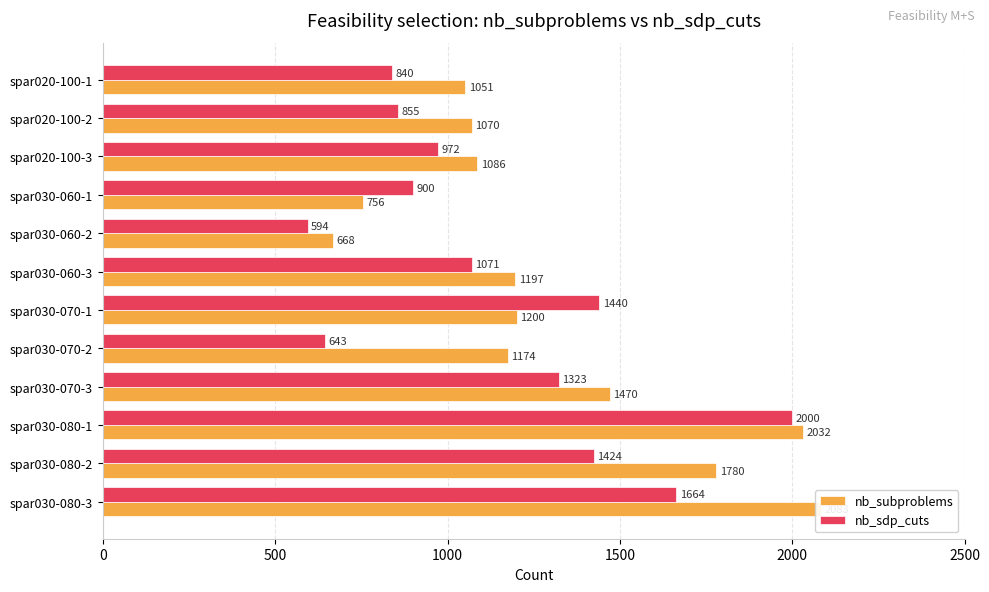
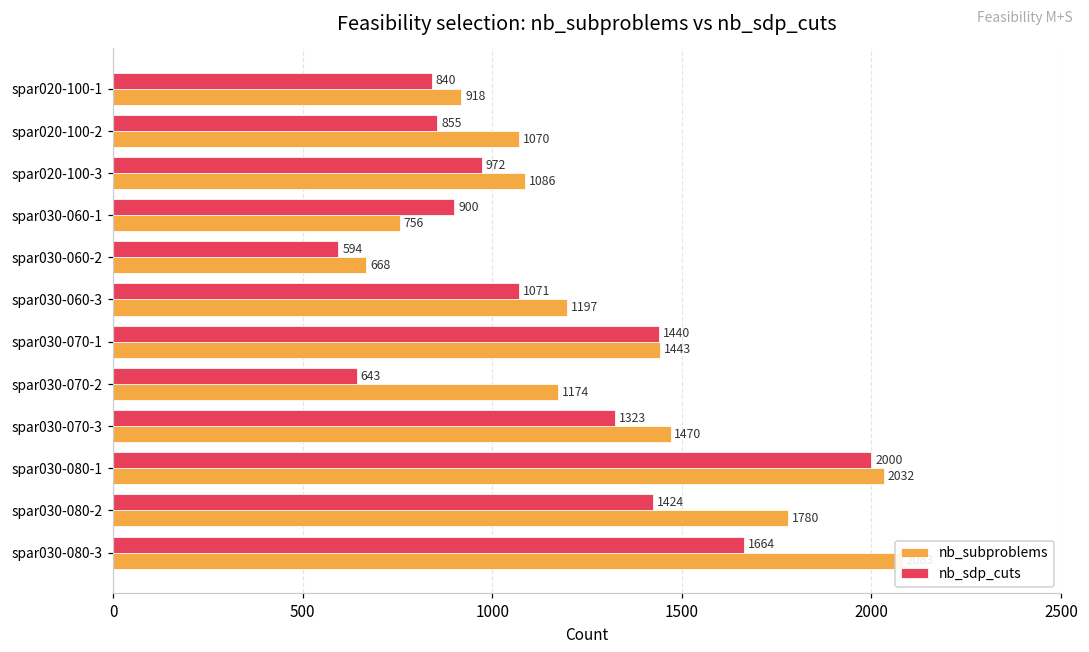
  {
    "nb_subproblems": {
-     "spar020-100-1": 1051,
+     "spar020-100-1": 918,
      "spar020-100-2": 1070,
      "spar020-100-3": 1086,
      "spar030-060-1": 756,
      "spar030-060-2": 668,
      "spar030-060-3": 1197,
-     "spar030-070-1": 1200,
+     "spar030-070-1": 1443,
      "spar030-070-2": 1174,
      "spar030-070-3": 1470,
      "spar030-080-1": 2032,
      "spar030-080-2": 1780
    },
    "nb_sdp_cuts": {
      "spar020-100-1": 840,
      "spar020-100-2": 855,
      "spar020-100-3": 972,
      "spar030-060-1": 900,
      "spar030-060-2": 594,
      "spar030-060-3": 1071,
      "spar030-070-1": 1440,
      "spar030-070-2": 643,
      "spar030-070-3": 1323,
      "spar030-080-1": 2000,
      "spar030-080-2": 1424,
      "spar030-080-3": 1664
    }
  }
